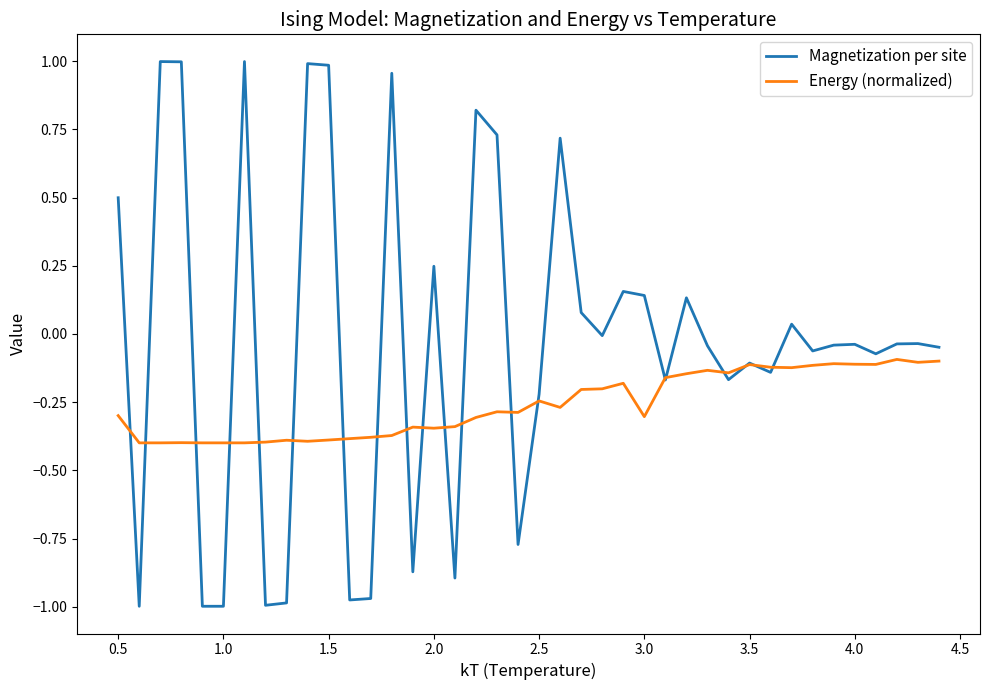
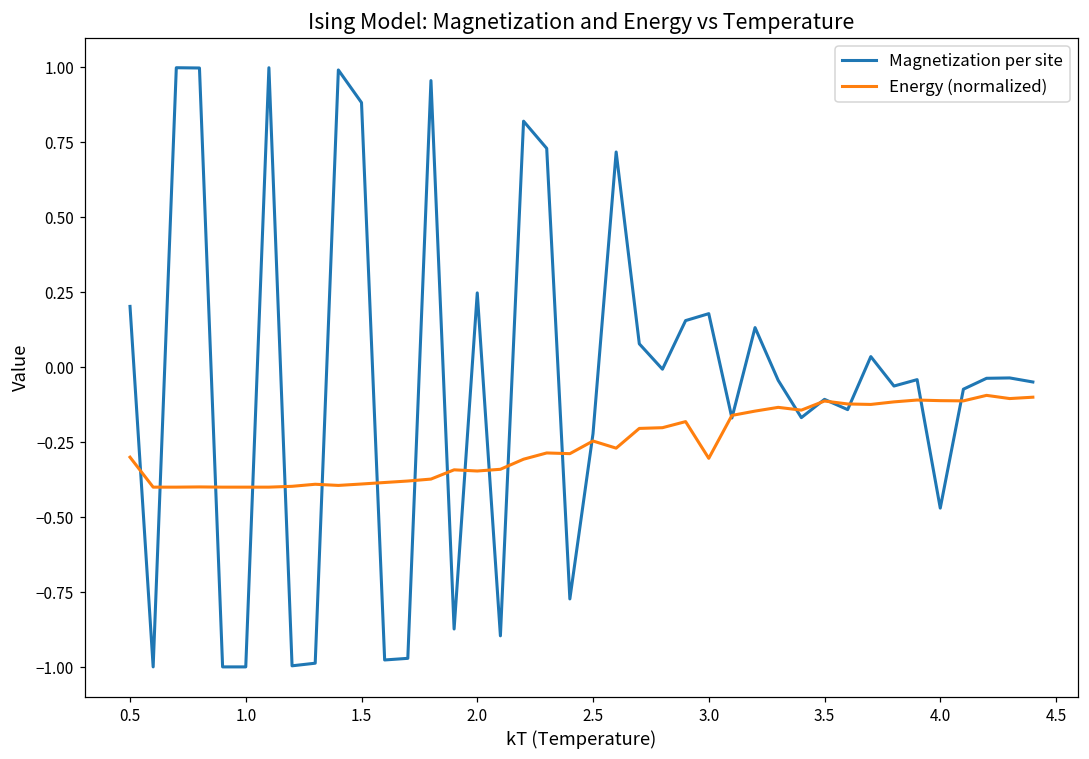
  {
    "Magnetization per site": {
-     "0.5": 0.50,
+     "0.5": 0.20,
      "1.0": -1.00,
-     "1.5": 0.98,
+     "1.5": 0.88,
      "2.0": 0.25,
      "2.5": -0.22,
-     "3.0": 0.14,
-     "4.0": -0.04
+     "3.0": 0.18,
+     "4.0": -0.47
    },
    "Energy (normalized)": {
      "0.5": -0.30,
      "1.0": -0.40,
      "1.5": -0.39,
      "2.0": -0.35,
      "2.5": -0.25,
      "3.0": -0.30,
      "4.0": -0.11
    }
  }
